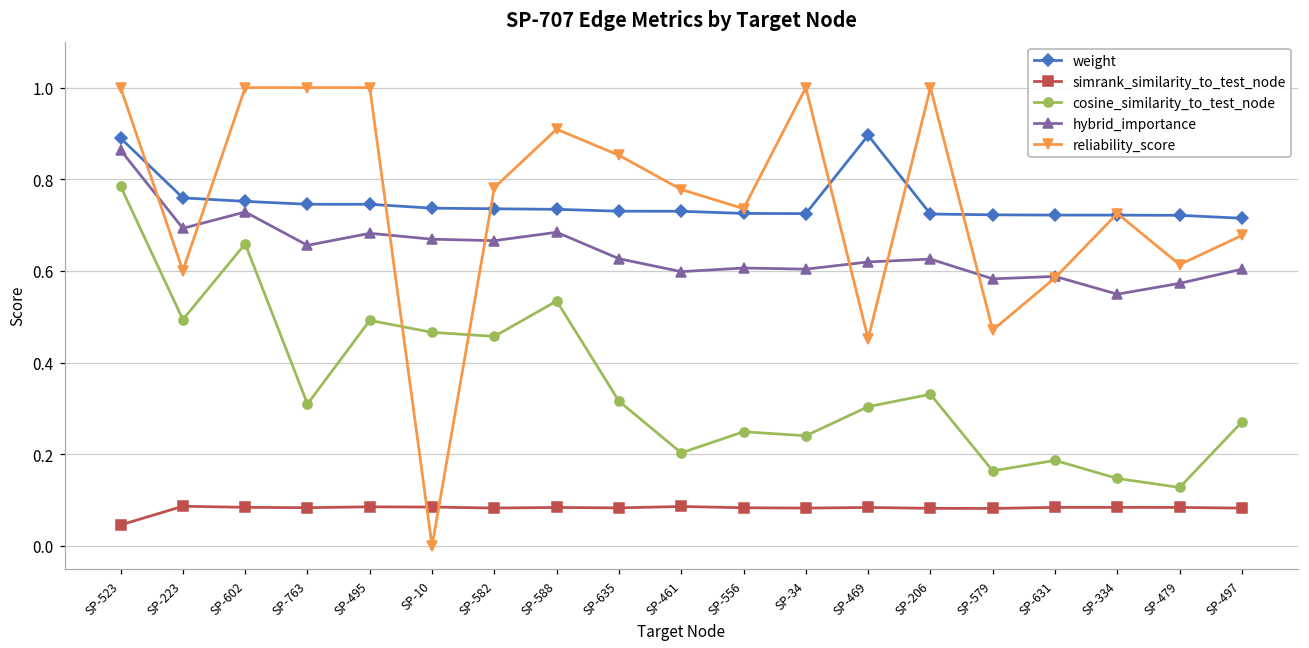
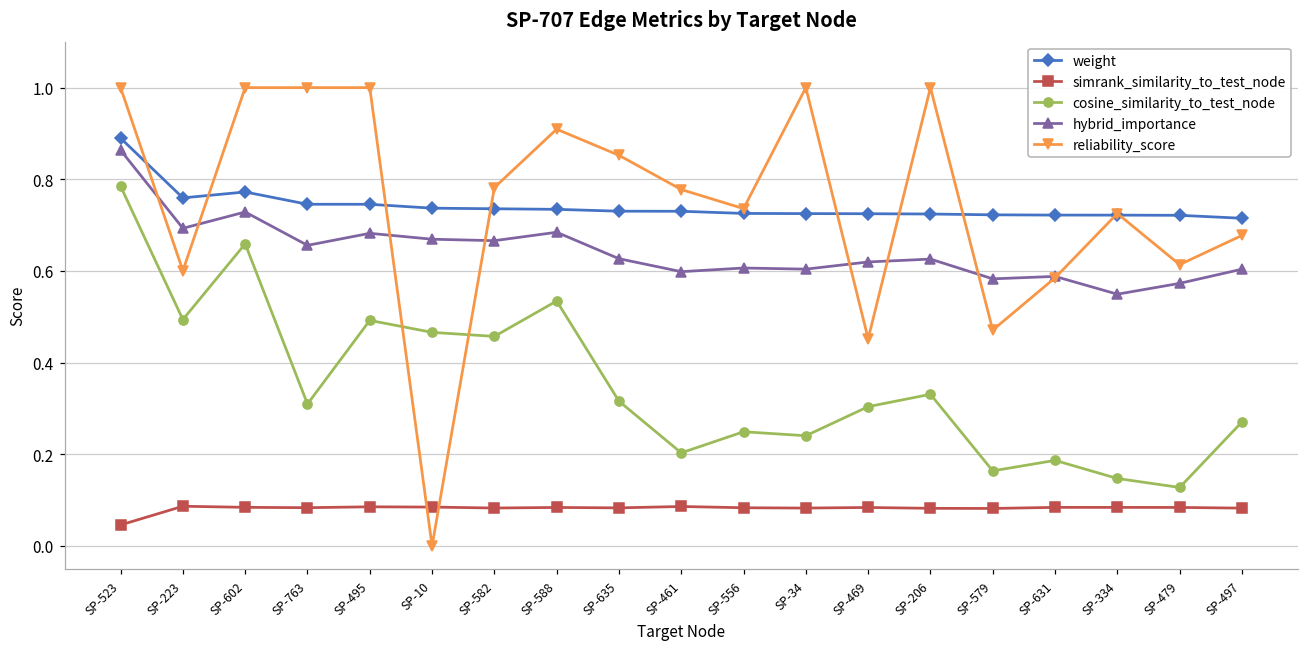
  {
    "weight": {
      "SP-523": 0.89,
      "SP-223": 0.76,
-     "SP-602": 0.75,
+     "SP-602": 0.77,
      "SP-763": 0.75,
      "SP-495": 0.75,
      "SP-10": 0.74,
      "SP-582": 0.74,
      "SP-588": 0.73,
      "SP-635": 0.73,
      "SP-461": 0.73,
      "SP-556": 0.73,
      "SP-34": 0.73,
-     "SP-469": 0.90,
+     "SP-469": 0.72,
      "SP-206": 0.72,
      "SP-579": 0.72,
      "SP-631": 0.72,
      "SP-479": 0.72,
      "SP-497": 0.71
    },
    "simrank_similarity_to_test_node": {
      "SP-523": 0.05,
      "SP-223": 0.09,
      "SP-602": 0.08,
      "SP-763": 0.08,
      "SP-495": 0.09,
      "SP-10": 0.08,
      "SP-582": 0.08,
      "SP-588": 0.08,
      "SP-635": 0.08,
      "SP-461": 0.09,
      "SP-556": 0.08,
      "SP-34": 0.08,
      "SP-469": 0.08,
      "SP-206": 0.08,
      "SP-579": 0.08,
      "SP-631": 0.08,
      "SP-334": 0.08,
      "SP-479": 0.08,
      "SP-497": 0.08
    },
    "cosine_similarity_to_test_node": {
      "SP-523": 0.78,
      "SP-223": 0.49,
      "SP-602": 0.66,
      "SP-763": 0.31,
      "SP-495": 0.49,
      "SP-10": 0.47,
      "SP-582": 0.46,
      "SP-588": 0.53,
      "SP-635": 0.32,
      "SP-461": 0.20,
      "SP-556": 0.25,
      "SP-34": 0.24,
      "SP-469": 0.30,
      "SP-206": 0.33,
      "SP-579": 0.16,
      "SP-631": 0.19,
      "SP-334": 0.15,
      "SP-479": 0.13,
      "SP-497": 0.27
    },
    "hybrid_importance": {
      "SP-523": 0.86,
      "SP-223": 0.69,
      "SP-602": 0.73,
      "SP-763": 0.66,
      "SP-495": 0.68,
      "SP-10": 0.67,
      "SP-582": 0.67,
      "SP-588": 0.68,
      "SP-635": 0.63,
      "SP-461": 0.60,
      "SP-556": 0.61,
      "SP-34": 0.60,
      "SP-469": 0.62,
      "SP-206": 0.63,
      "SP-579": 0.58,
      "SP-334": 0.55,
      "SP-479": 0.57,
      "SP-497": 0.60
    },
    "reliability_score": {
      "SP-523": 1.00,
      "SP-223": 0.60,
      "SP-602": 1.00,
      "SP-763": 1.00,
      "SP-495": 1.00,
      "SP-10": 0.00,
      "SP-582": 0.78,
      "SP-588": 0.91,
      "SP-635": 0.85,
      "SP-461": 0.78,
      "SP-556": 0.74,
      "SP-34": 1.00,
      "SP-469": 0.45,
      "SP-206": 1.00,
      "SP-579": 0.47,
      "SP-479": 0.61,
      "SP-497": 0.68
    }
  }
